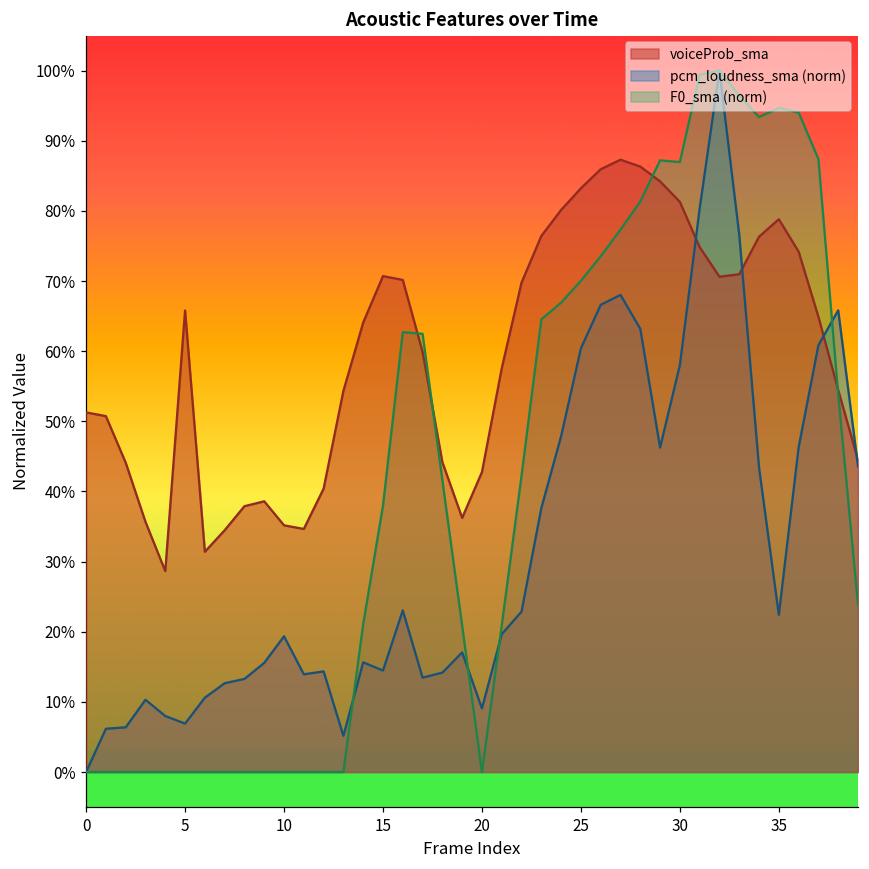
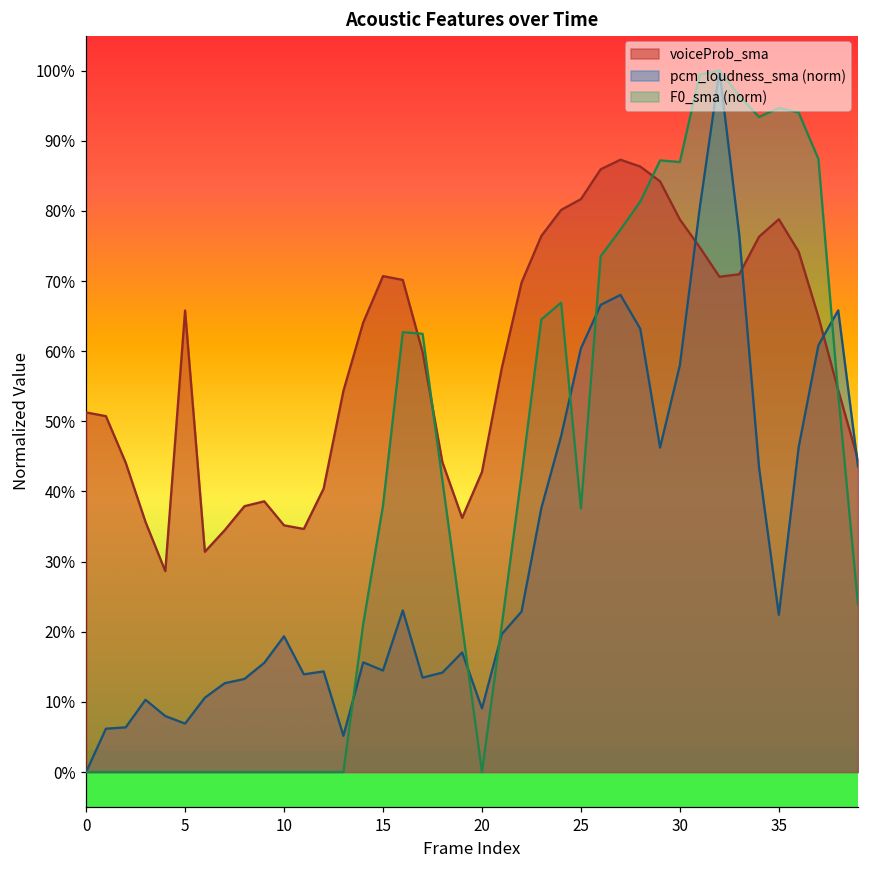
  {
    "voiceProb_sma": {
      "0": "51%",
      "5": "66%",
      "10": "35%",
      "15": "71%",
      "20": "43%",
-     "25": "83%",
-     "30": "81%",
+     "25": "82%",
+     "30": "79%",
      "35": "79%"
    },
    "pcm_loudness_sma (norm)": {
      "5": "7%",
      "10": "19%",
      "15": "14%",
      "20": "9%",
      "25": "60%",
      "30": "58%",
      "35": "22%"
    },
    "F0_sma (norm)": {
      "15": "38%",
-     "25": "70%",
+     "25": "38%",
      "30": "87%"
    }
  }
